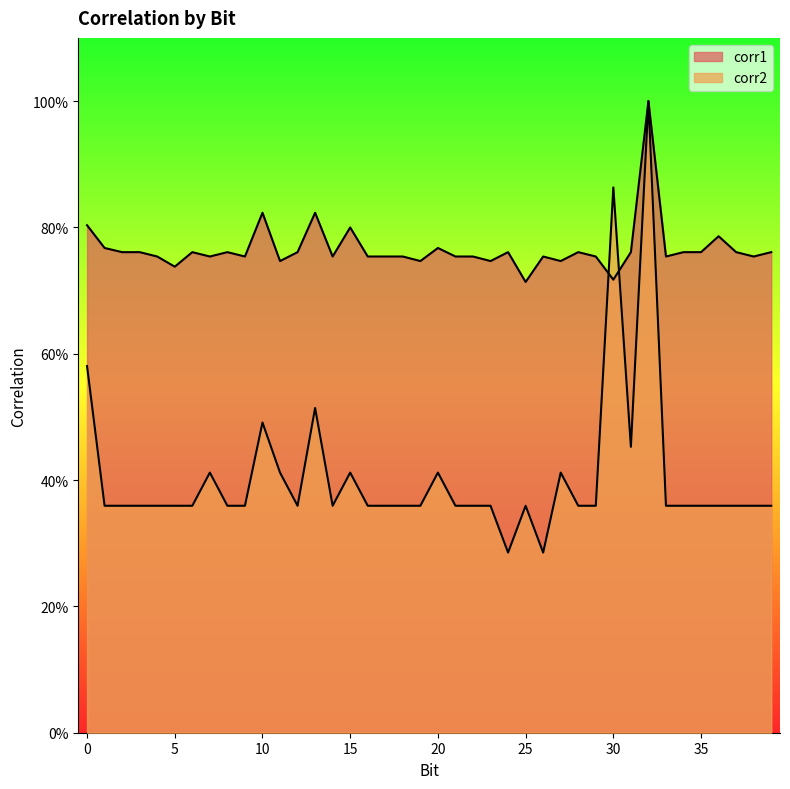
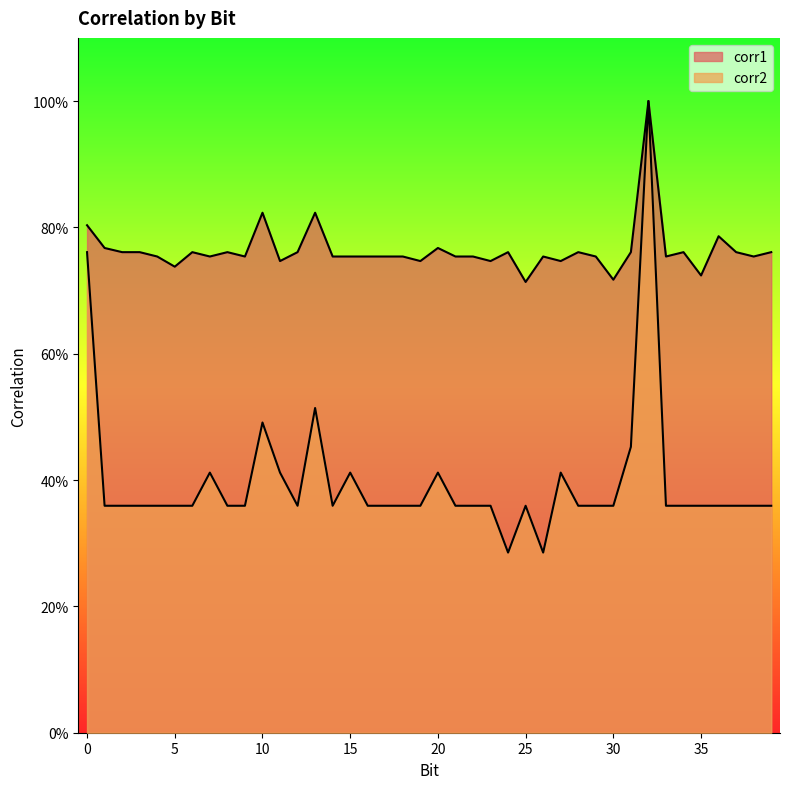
  {
    "corr1": {
      "0": "80%",
      "5": "74%",
      "10": "82%",
-     "15": "80%",
+     "15": "75%",
      "20": "77%",
      "25": "71%",
      "30": "72%",
-     "35": "76%"
+     "35": "72%"
    },
    "corr2": {
-     "0": "58%",
+     "0": "76%",
      "5": "36%",
      "10": "49%",
      "15": "41%",
      "20": "41%",
      "25": "36%",
-     "30": "86%",
+     "30": "36%",
      "35": "36%"
    }
  }
